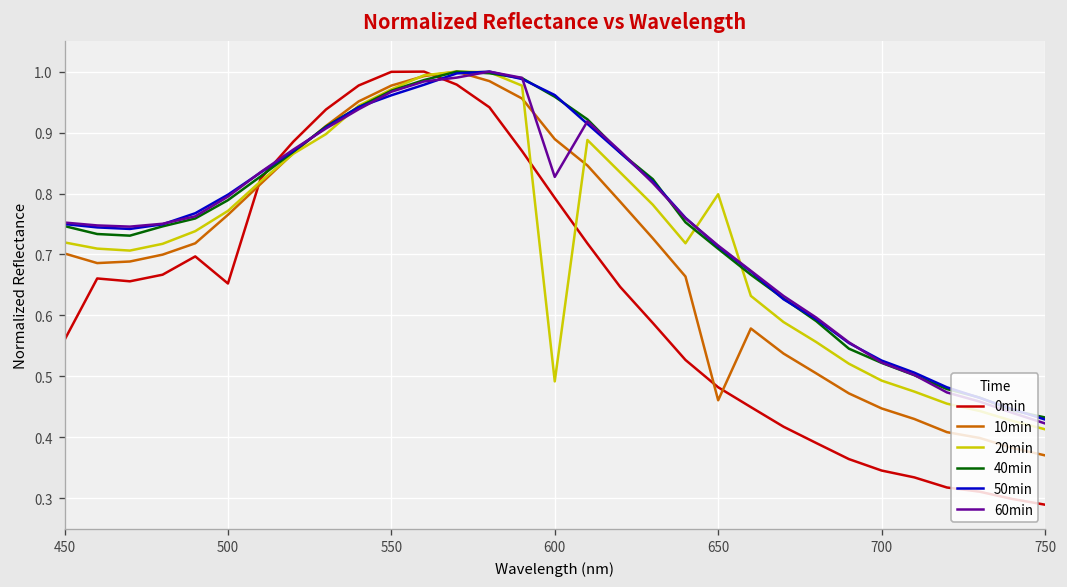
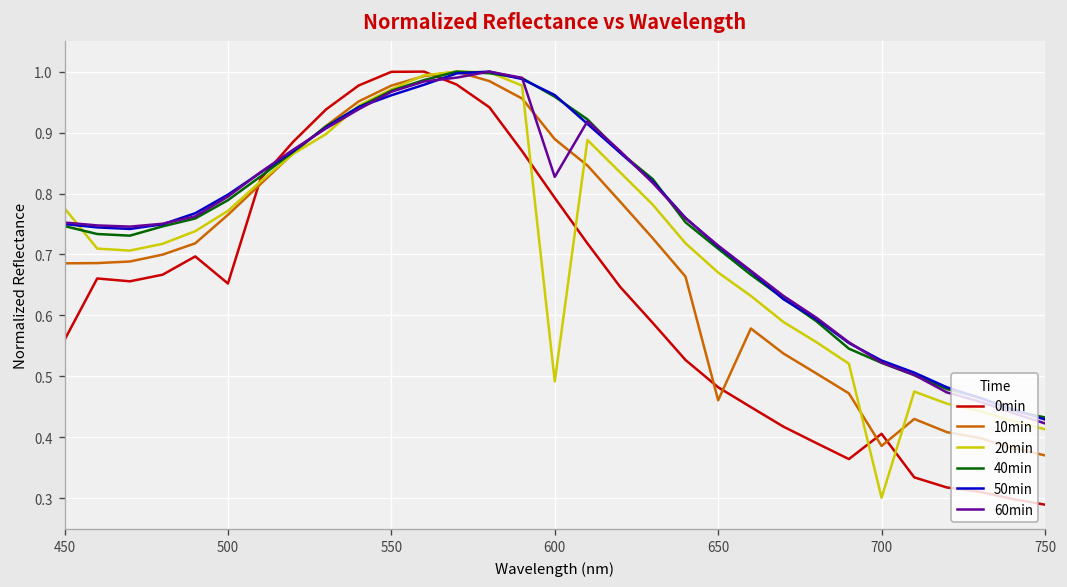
  {
    "0min": {
      "450": 0.56,
      "500": 0.65,
      "550": 1.00,
      "600": 0.79,
      "650": 0.48,
-     "700": 0.35,
+     "700": 0.41,
      "750": 0.29
    },
    "10min": {
-     "450": 0.70,
+     "450": 0.69,
      "500": 0.77,
      "550": 0.98,
      "600": 0.89,
      "650": 0.46,
-     "700": 0.45,
+     "700": 0.39,
      "750": 0.37
    },
    "20min": {
-     "450": 0.72,
+     "450": 0.78,
      "500": 0.77,
      "600": 0.49,
-     "650": 0.80,
-     "700": 0.49,
+     "650": 0.67,
+     "700": 0.30,
      "750": 0.41
    },
    "40min": {
      "500": 0.79
    },
    "50min": {
      "550": 0.96
    },
    "60min": {
      "600": 0.83,
      "750": 0.42
    }
  }
